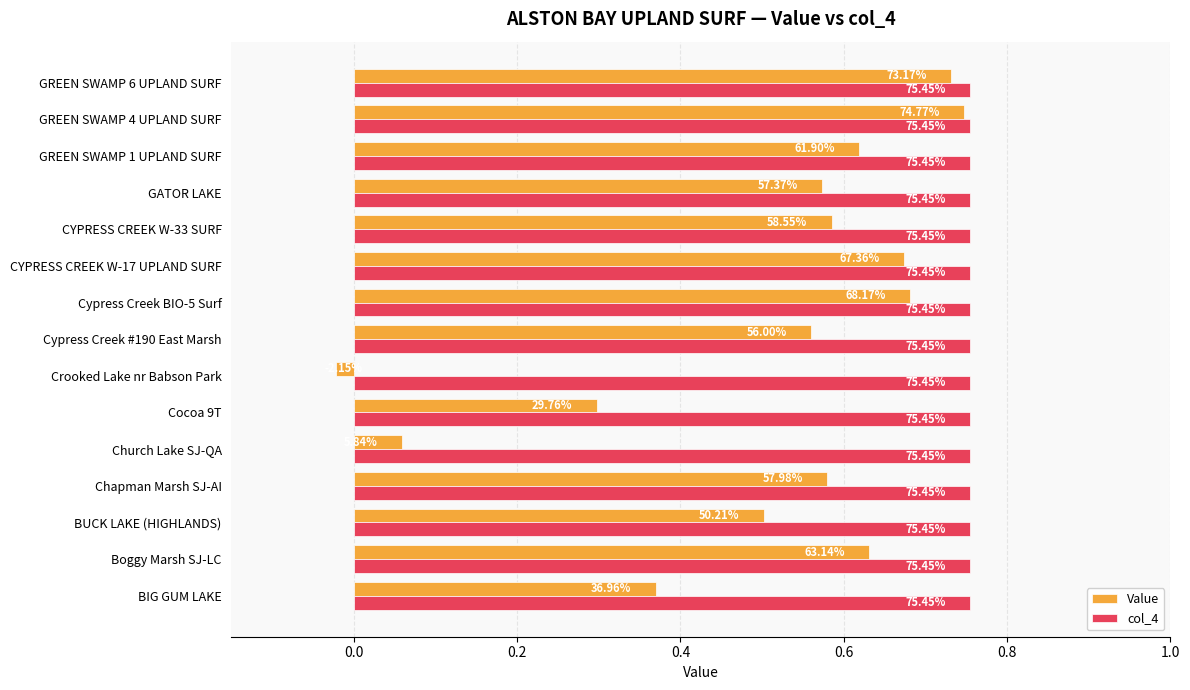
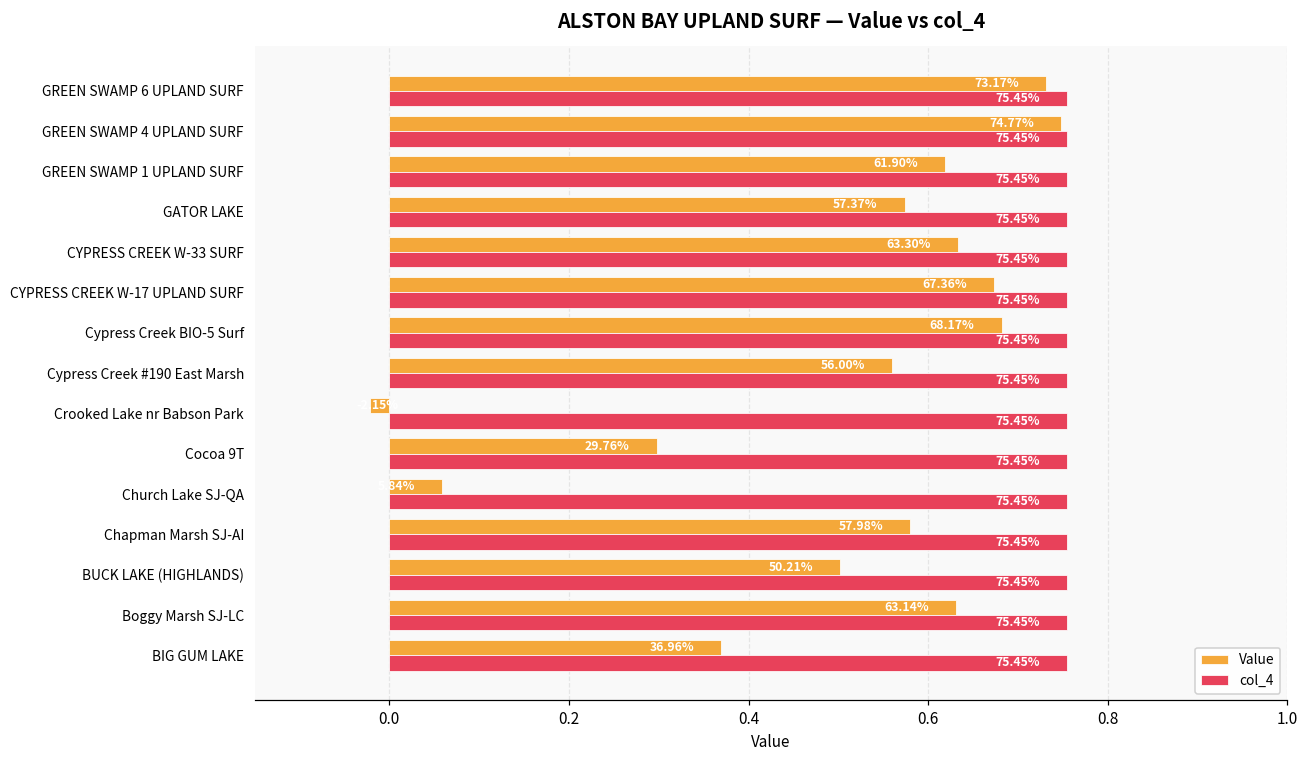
  {
    "Value": {
      "GREEN SWAMP 6 UPLAND SURF": "73.17%",
      "GREEN SWAMP 4 UPLAND SURF": "74.77%",
      "GREEN SWAMP 1 UPLAND SURF": "61.90%",
      "GATOR LAKE": "57.37%",
-     "CYPRESS CREEK W-33 SURF": "58.55%",
+     "CYPRESS CREEK W-33 SURF": "63.30%",
      "CYPRESS CREEK W-17 UPLAND SURF": "67.36%",
      "Cypress Creek BIO-5 Surf": "68.17%",
      "Cypress Creek #190 East Marsh": "56.00%",
      "Cocoa 9T": "29.76%",
      "Church Lake SJ-QA": "5.84%",
      "Chapman Marsh SJ-AI": "57.98%",
      "BUCK LAKE (HIGHLANDS)": "50.21%",
      "Boggy Marsh SJ-LC": "63.14%",
      "BIG GUM LAKE": "36.96%"
    },
    "col_4": {
      "GREEN SWAMP 6 UPLAND SURF": "75.45%",
      "GREEN SWAMP 4 UPLAND SURF": "75.45%",
      "GREEN SWAMP 1 UPLAND SURF": "75.45%",
      "GATOR LAKE": "75.45%",
      "CYPRESS CREEK W-33 SURF": "75.45%",
      "CYPRESS CREEK W-17 UPLAND SURF": "75.45%",
      "Cypress Creek BIO-5 Surf": "75.45%",
      "Cypress Creek #190 East Marsh": "75.45%",
      "Crooked Lake nr Babson Park": "75.45%",
      "Cocoa 9T": "75.45%",
      "Church Lake SJ-QA": "75.45%",
      "Chapman Marsh SJ-AI": "75.45%",
      "BUCK LAKE (HIGHLANDS)": "75.45%",
      "Boggy Marsh SJ-LC": "75.45%",
      "BIG GUM LAKE": "75.45%"
    }
  }
